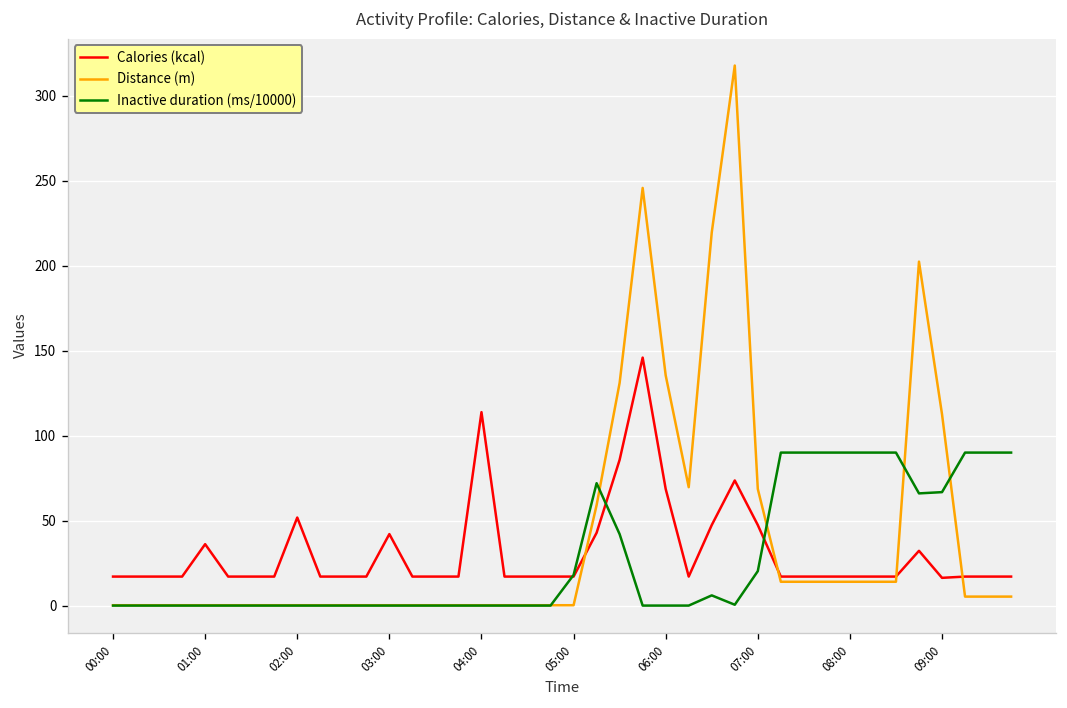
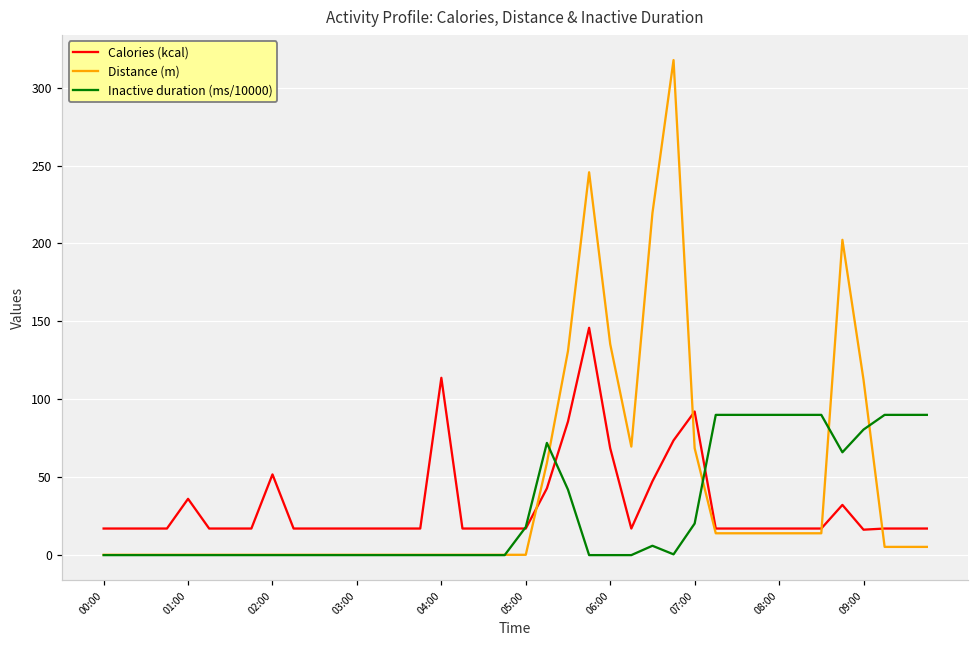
  {
    "Calories (kcal)": {
      "00:00": 17,
      "01:00": 36,
      "02:00": 52,
-     "03:00": 42,
+     "03:00": 17,
      "04:00": 114,
      "06:00": 69,
-     "07:00": 47,
+     "07:00": 92,
      "08:00": 17,
      "09:00": 16
    },
    "Distance (m)": {
      "05:00": 0,
      "06:00": 135,
      "07:00": 69,
      "08:00": 14,
      "09:00": 113
    },
    "Inactive duration (ms/10000)": {
      "06:00": 0,
      "07:00": 20,
      "08:00": 90,
-     "09:00": 67
+     "09:00": 81
    }
  }
